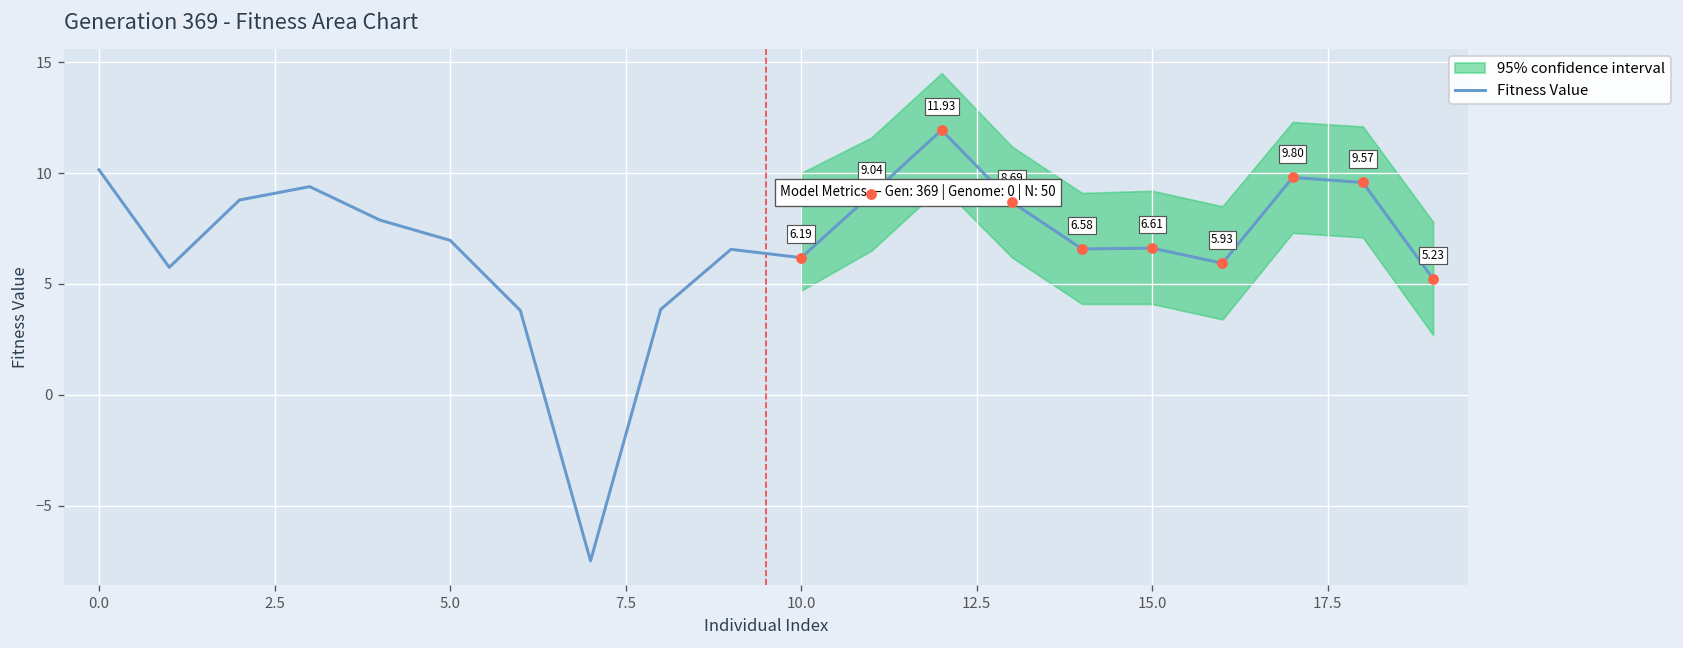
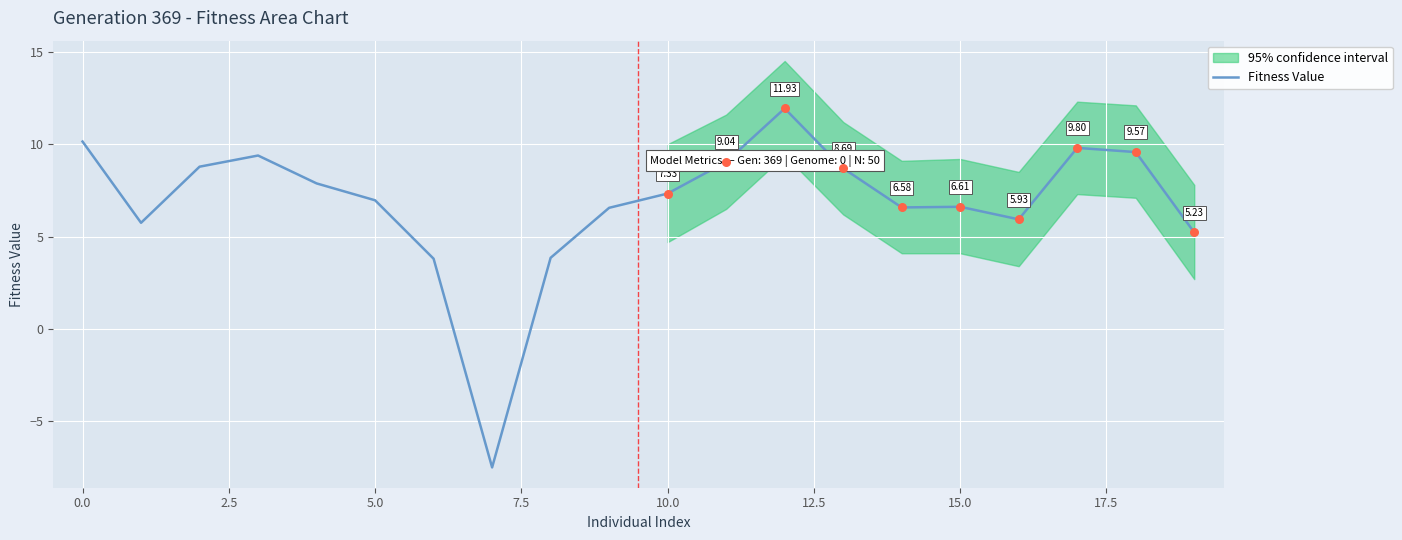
  {
    "Fitness Value": {
      "0.0": 10.1,
      "5.0": 7.0,
-     "10.0": 6.2
+     "10.0": 7.3
    }
  }
